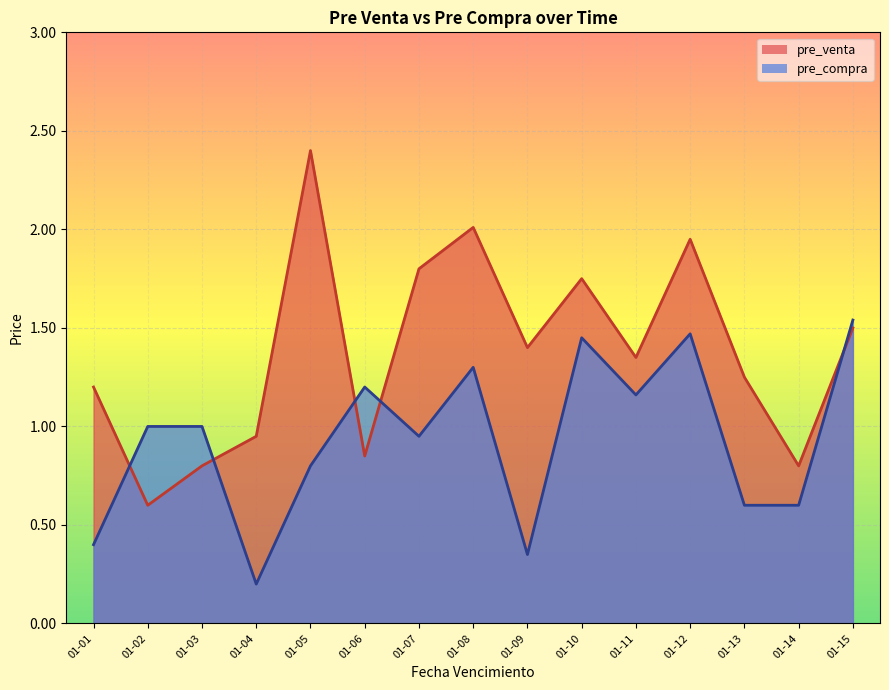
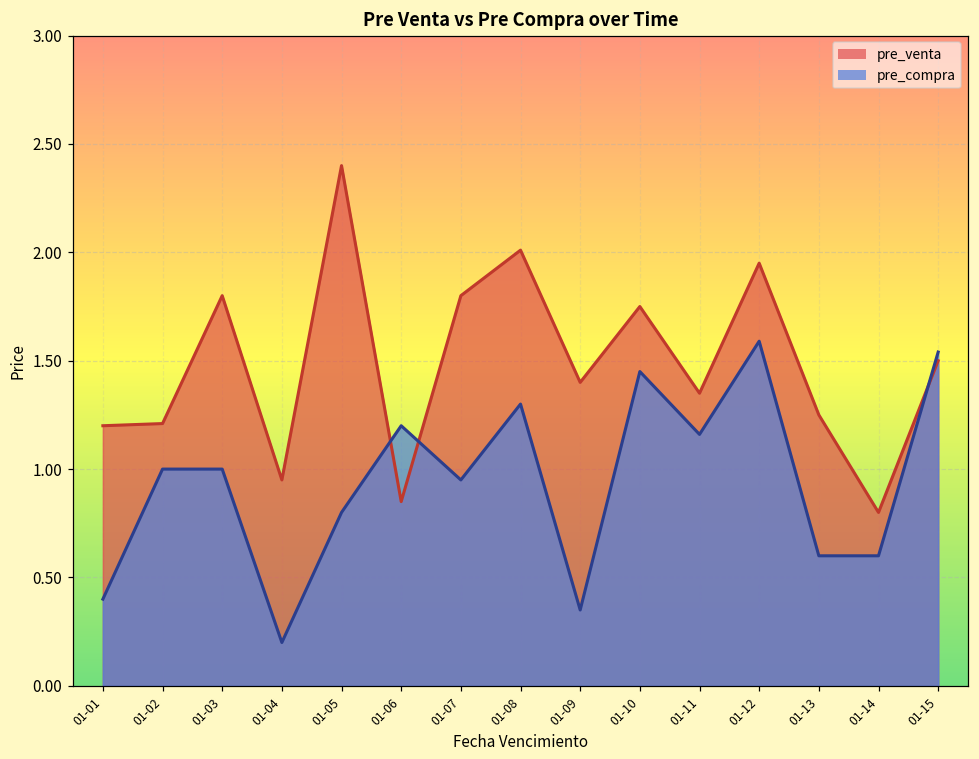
  {
    "pre_venta": {
      "01-01": 1.20,
-     "01-02": 0.60,
-     "01-03": 0.8,
+     "01-02": 1.21,
+     "01-03": 1.8,
      "01-04": 0.95,
      "01-05": 2.40,
      "01-06": 0.85,
      "01-07": 1.80,
      "01-08": 2.01,
      "01-09": 1.40,
      "01-10": 1.75,
      "01-11": 1.35,
      "01-12": 1.95,
      "01-13": 1.25,
      "01-14": 0.80,
      "01-15": 1.50
    },
    "pre_compra": {
      "01-01": 0.40,
      "01-02": 1.00,
      "01-03": 1.00,
      "01-04": 0.20,
      "01-05": 0.80,
      "01-06": 1.20,
      "01-07": 0.95,
      "01-08": 1.30,
      "01-09": 0.35,
      "01-10": 1.45,
      "01-11": 1.16,
-     "01-12": 1.47,
+     "01-12": 1.59,
      "01-13": 0.60,
      "01-14": 0.60,
      "01-15": 1.54
    }
  }
